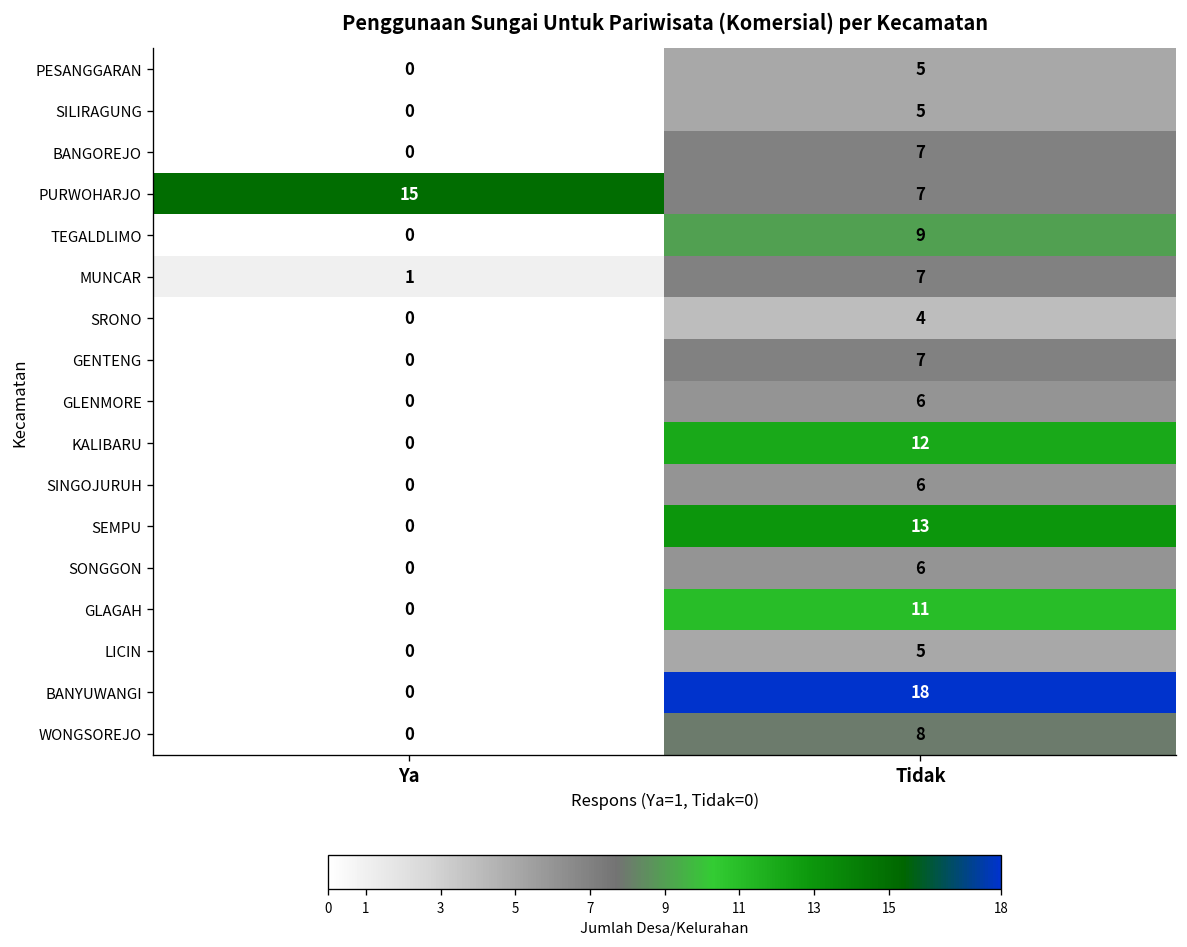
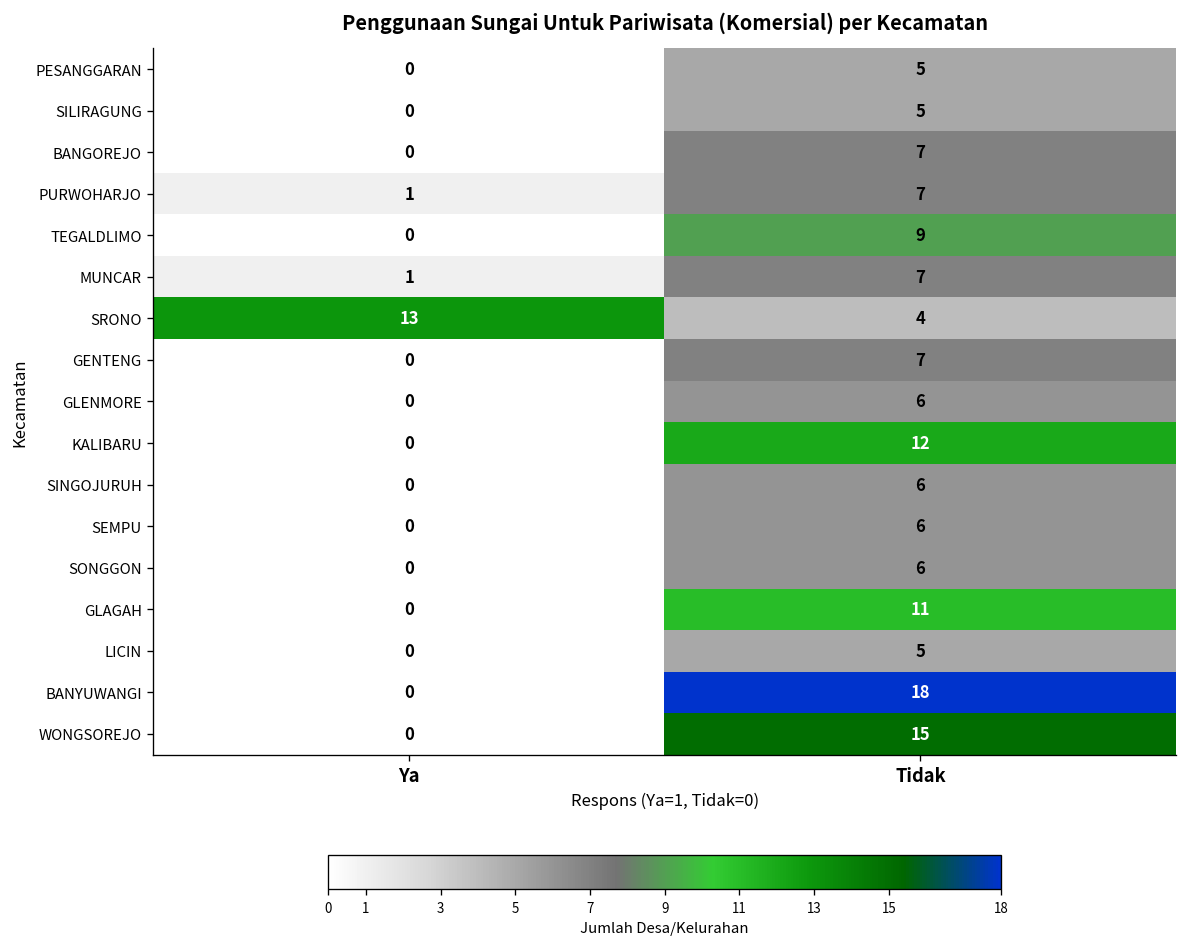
  {
    "PESANGGARAN": {
      "Ya": 0,
      "Tidak": 5
    },
    "SILIRAGUNG": {
      "Ya": 0,
      "Tidak": 5
    },
    "BANGOREJO": {
      "Ya": 0,
      "Tidak": 7
    },
    "PURWOHARJO": {
-     "Ya": 15,
+     "Ya": 1,
      "Tidak": 7
    },
    "TEGALDLIMO": {
      "Ya": 0,
      "Tidak": 9
    },
    "MUNCAR": {
      "Ya": 1,
      "Tidak": 7
    },
    "SRONO": {
-     "Ya": 0,
+     "Ya": 13,
      "Tidak": 4
    },
    "GENTENG": {
      "Ya": 0,
      "Tidak": 7
    },
    "GLENMORE": {
      "Ya": 0,
      "Tidak": 6
    },
    "KALIBARU": {
      "Ya": 0,
      "Tidak": 12
    },
    "SINGOJURUH": {
      "Ya": 0,
      "Tidak": 6
    },
    "SEMPU": {
      "Ya": 0,
-     "Tidak": 13
+     "Tidak": 6
    },
    "SONGGON": {
      "Ya": 0,
      "Tidak": 6
    },
    "GLAGAH": {
      "Ya": 0,
      "Tidak": 11
    },
    "LICIN": {
      "Ya": 0,
      "Tidak": 5
    },
    "BANYUWANGI": {
      "Ya": 0,
      "Tidak": 18
    },
    "WONGSOREJO": {
      "Ya": 0,
-     "Tidak": 8
+     "Tidak": 15
    }
  }
